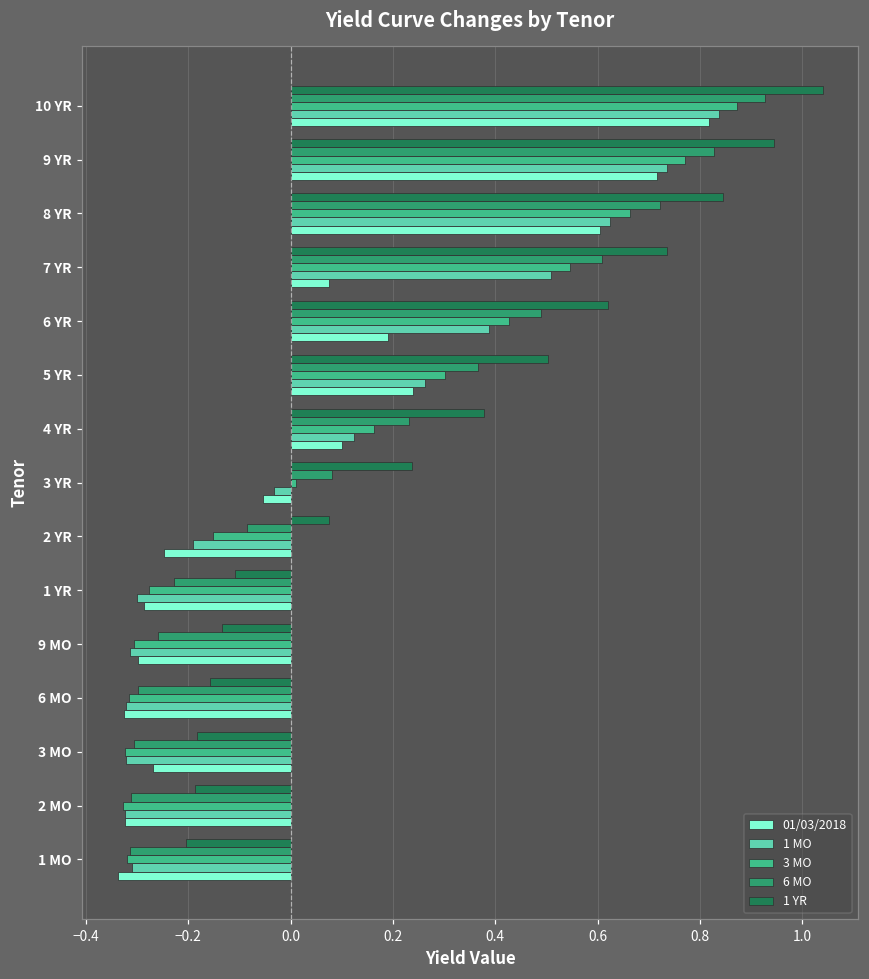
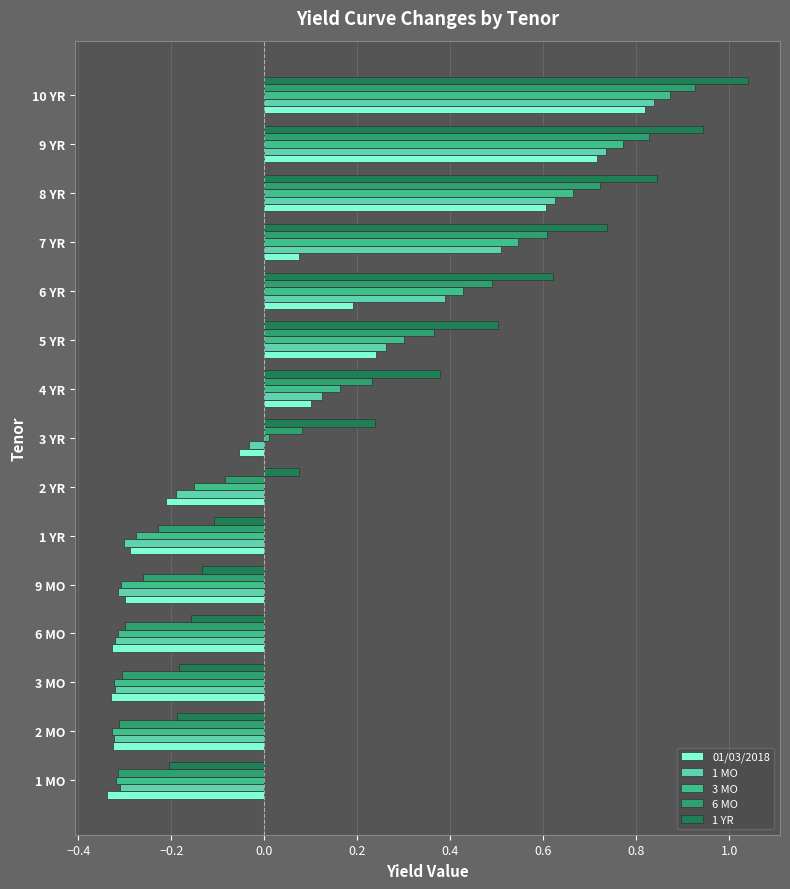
  {
    "01/03/2018": {
      "10 YR": 0.82,
      "9 YR": 0.72,
      "8 YR": 0.60,
      "7 YR": 0.07,
      "6 YR": 0.19,
      "5 YR": 0.24,
      "4 YR": 0.10,
      "3 YR": -0.05,
-     "2 YR": -0.25,
+     "2 YR": -0.21,
      "1 YR": -0.29,
      "9 MO": -0.30,
      "6 MO": -0.33,
-     "3 MO": -0.27,
+     "3 MO": -0.33,
      "2 MO": -0.32,
      "1 MO": -0.34
    }
  }
